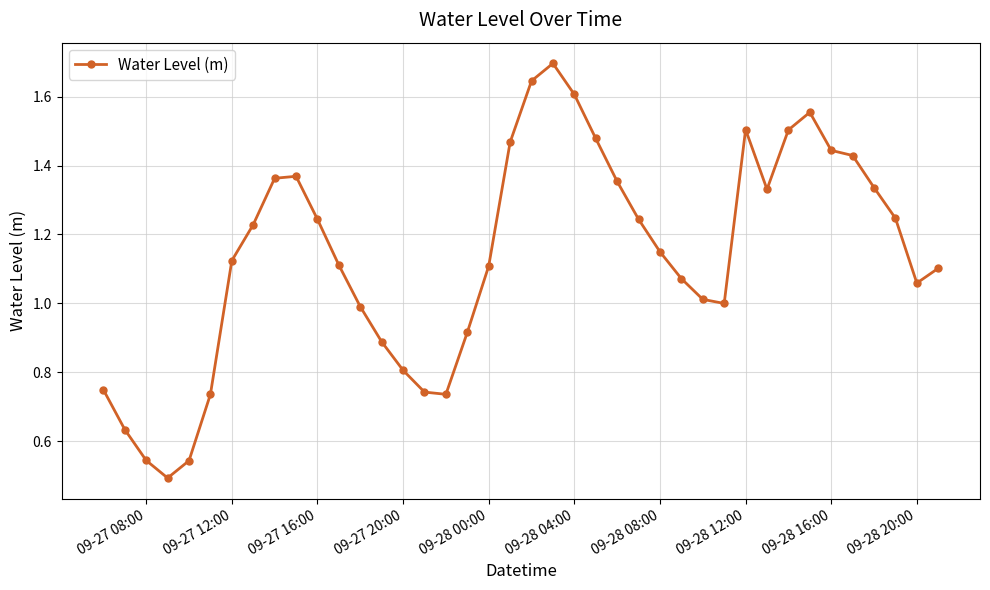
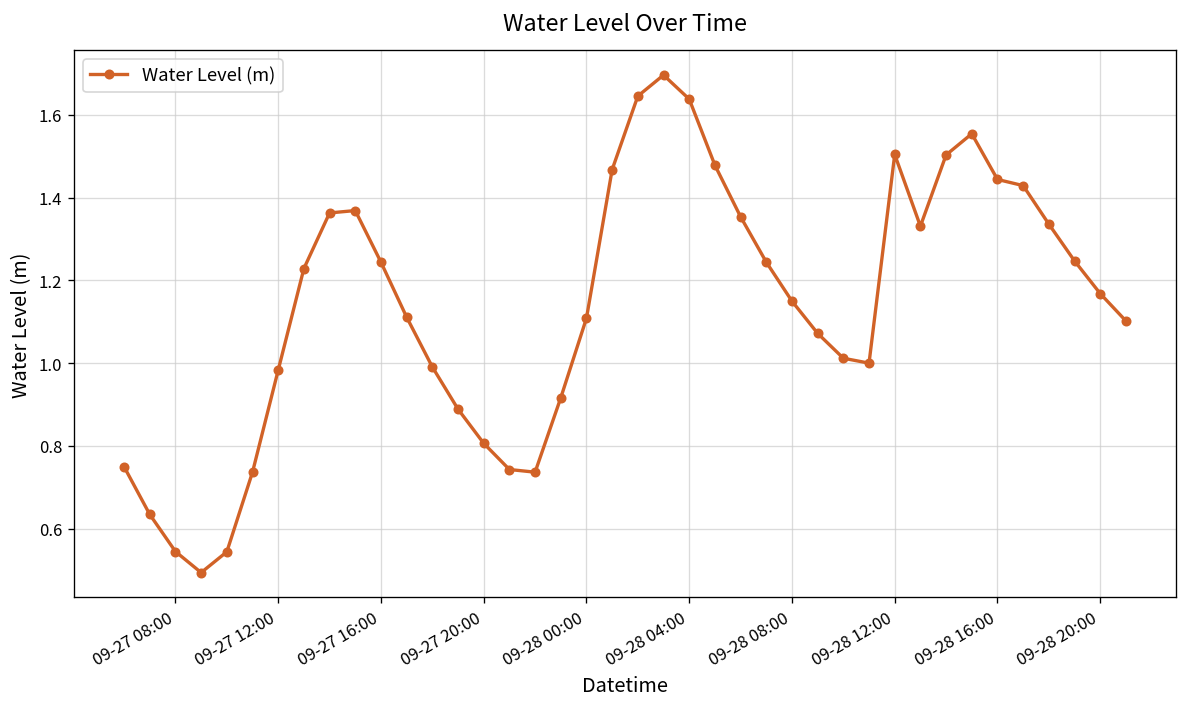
  {
    "09-27 08:00": 0.54,
-   "09-27 12:00": 1.12,
+   "09-27 12:00": 0.98,
    "09-27 16:00": 1.24,
    "09-27 20:00": 0.81,
    "09-28 00:00": 1.11,
-   "09-28 04:00": 1.61,
+   "09-28 04:00": 1.64,
    "09-28 08:00": 1.15,
    "09-28 12:00": 1.50,
    "09-28 16:00": 1.44,
-   "09-28 20:00": 1.06
+   "09-28 20:00": 1.17
  }
